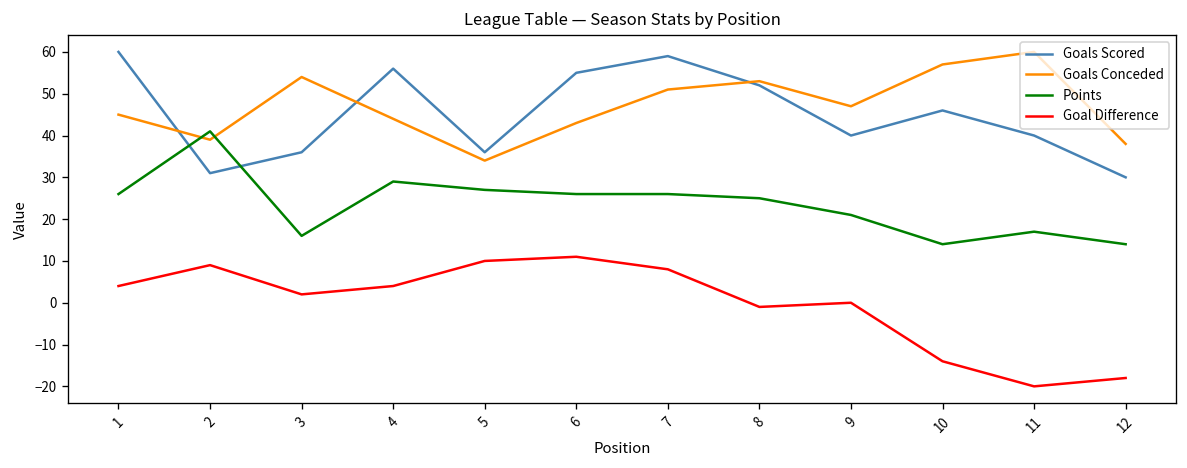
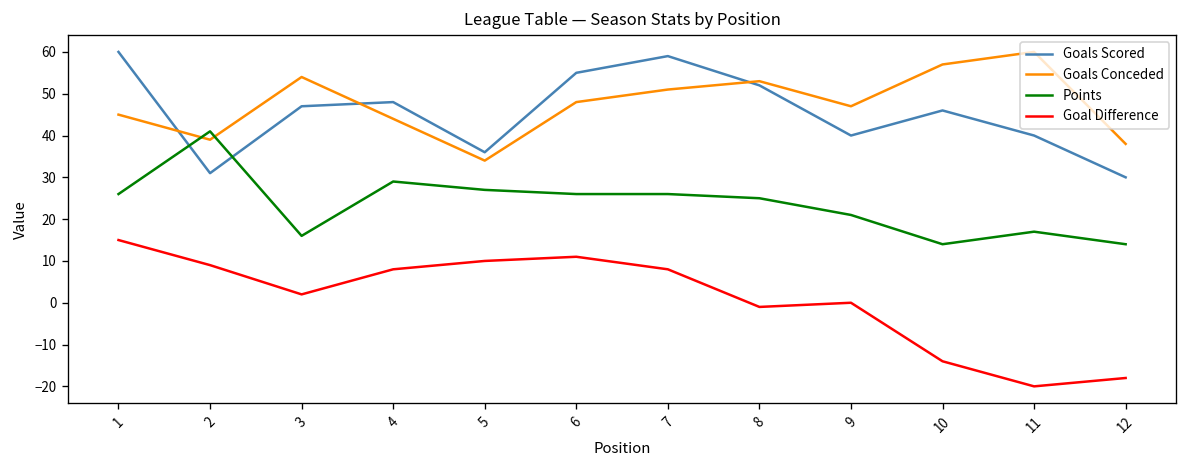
  {
    "Goals Scored": {
      "1": 60,
      "2": 31,
-     "3": 36,
-     "4": 56,
+     "3": 47,
+     "4": 48,
      "5": 36,
      "6": 55,
      "7": 59,
      "8": 52,
      "9": 40,
      "10": 46,
      "11": 40,
      "12": 30
    },
    "Goals Conceded": {
      "1": 45,
      "2": 39,
      "3": 54,
      "4": 44,
      "5": 34,
-     "6": 43,
+     "6": 48,
      "7": 51,
      "8": 53,
      "9": 47,
      "10": 57,
      "12": 38
    },
    "Points": {
      "1": 26,
      "2": 41,
      "3": 16,
      "4": 29,
      "5": 27,
      "6": 26,
      "7": 26,
      "8": 25,
      "9": 21,
      "10": 14,
      "11": 17,
      "12": 14
    },
    "Goal Difference": {
-     "1": 4,
+     "1": 15,
      "2": 9,
      "3": 2,
-     "4": 4,
+     "4": 8,
      "5": 10,
      "6": 11,
      "7": 8,
      "8": -1,
      "9": 0,
      "10": -14,
      "11": -20,
      "12": -18
    }
  }
